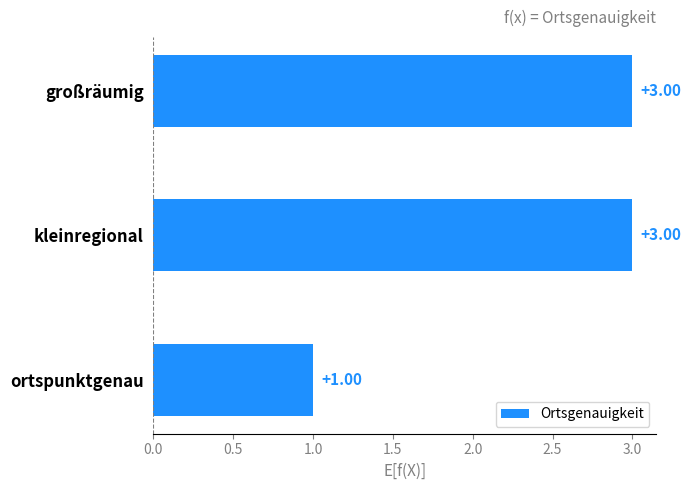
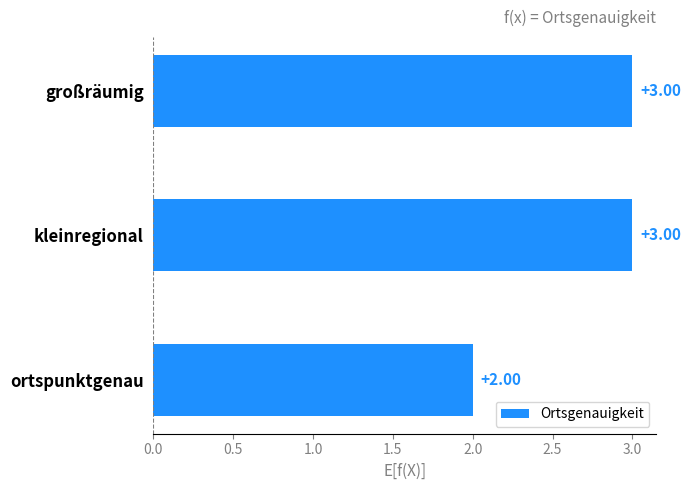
  {
    "großräumig": "+3.00",
    "kleinregional": "+3.00",
-   "ortspunktgenau": "+1.00"
+   "ortspunktgenau": "+2.00"
  }
